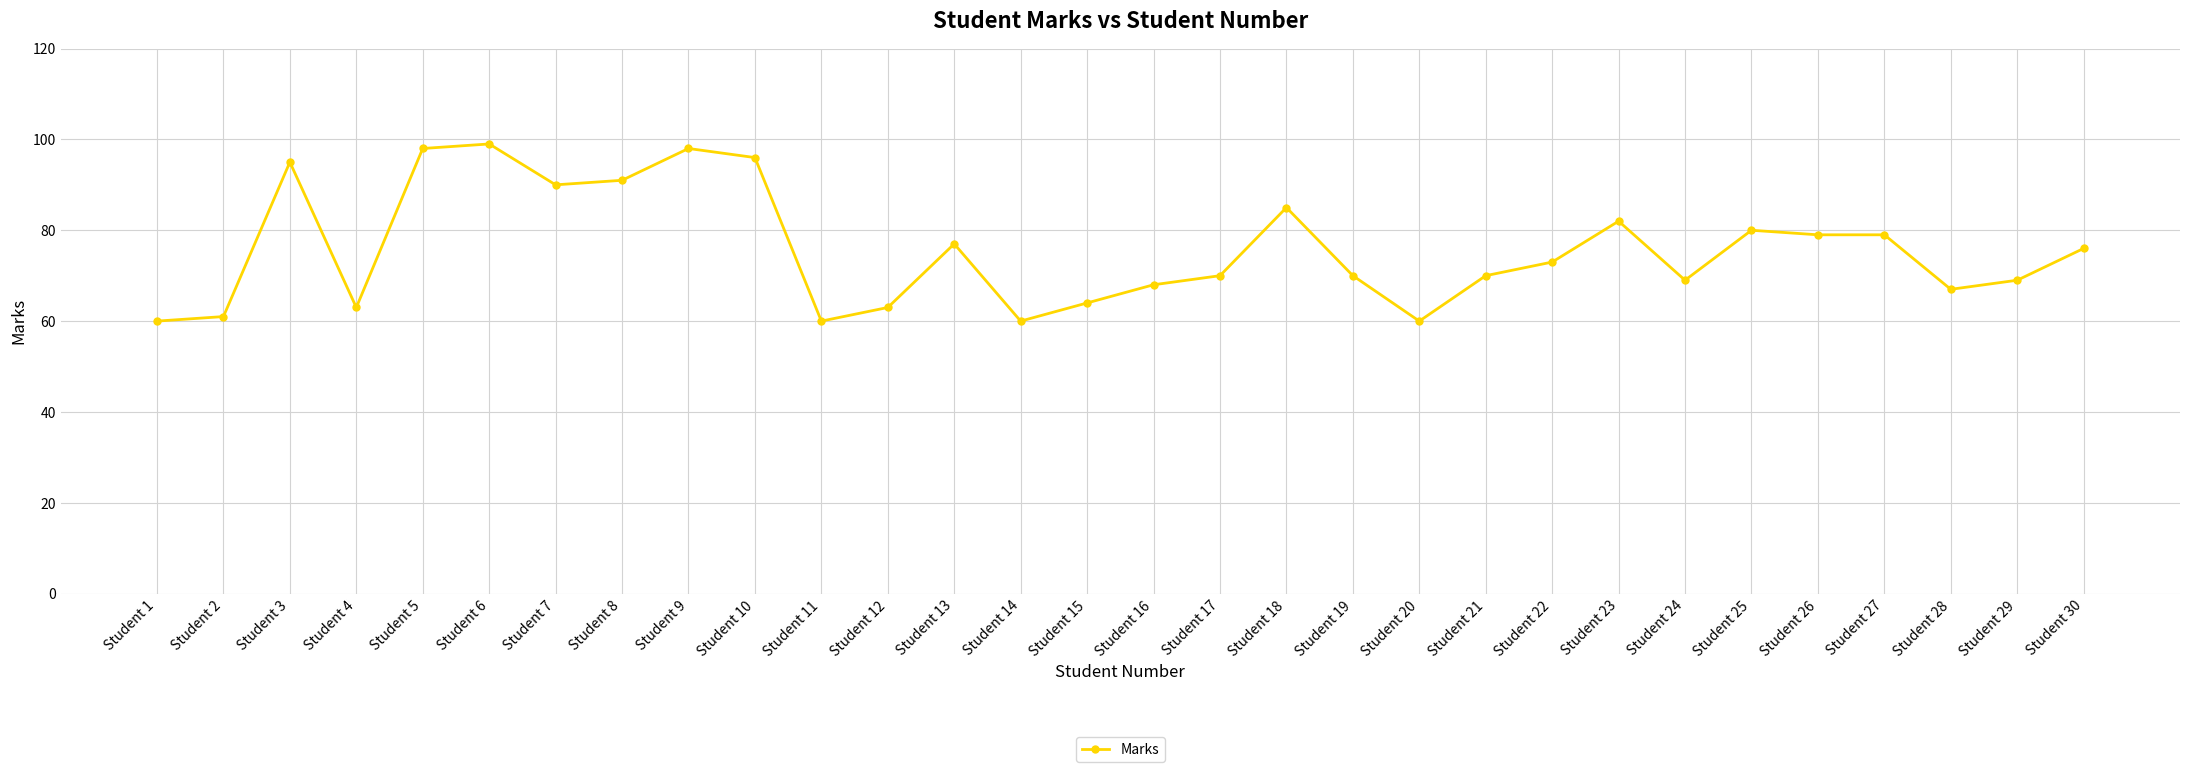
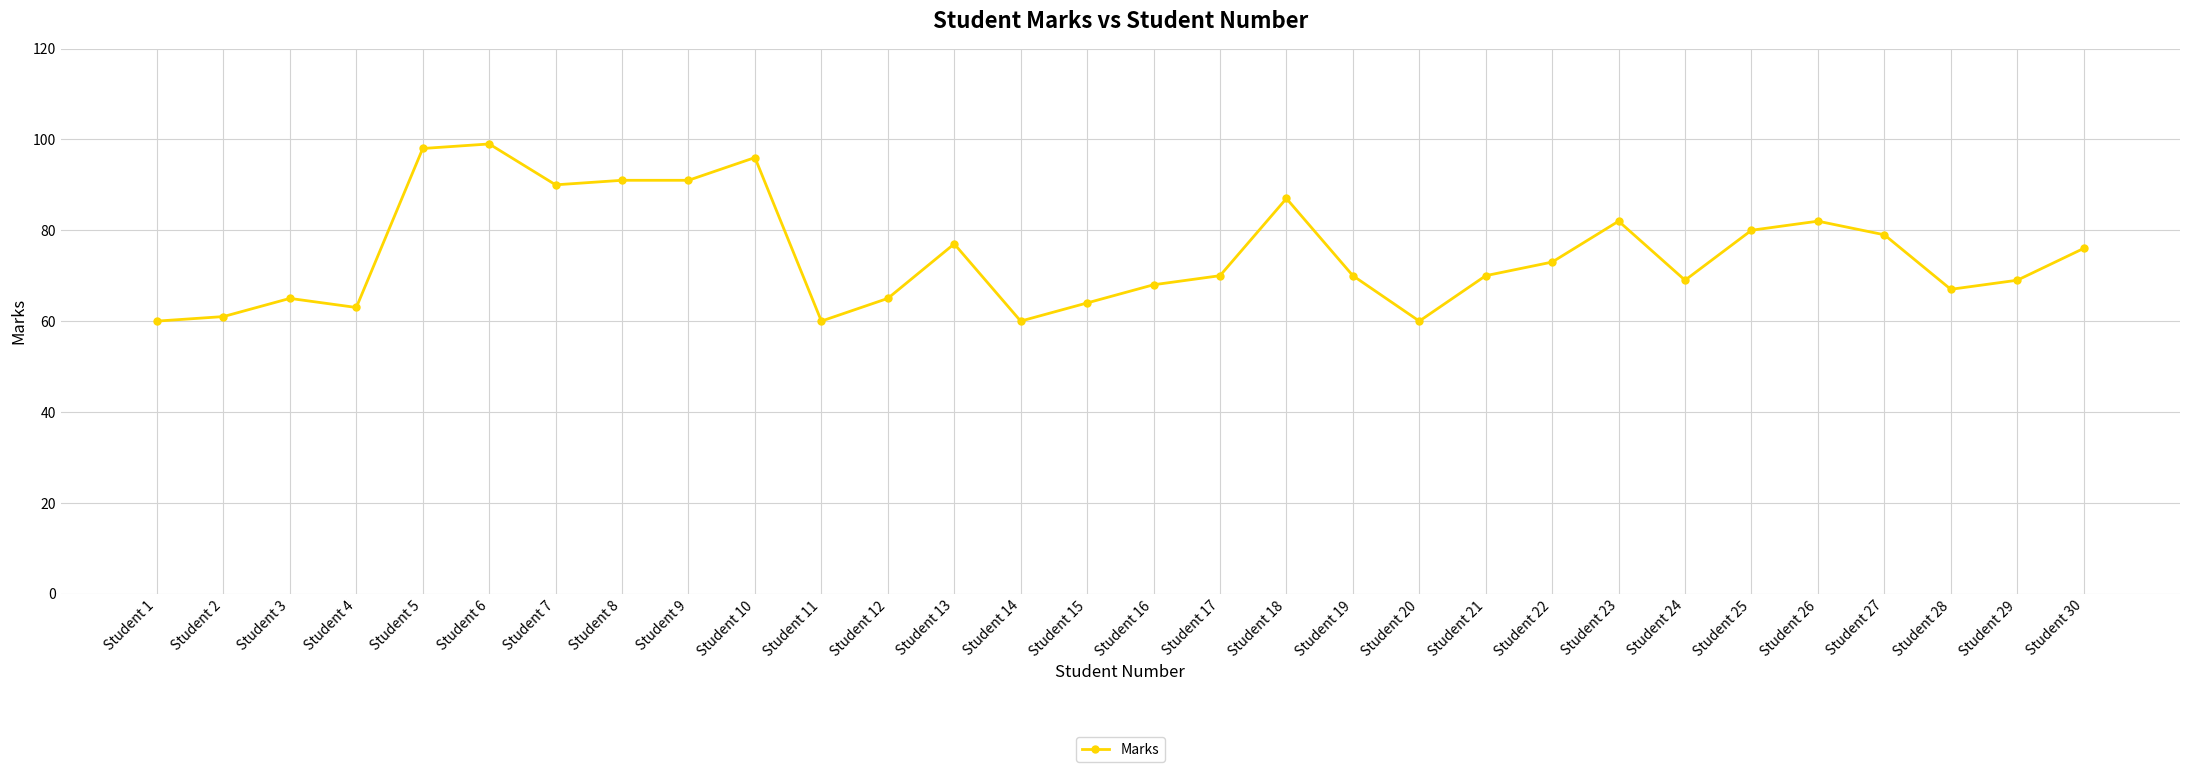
  {
    "Student 1": 60,
    "Student 2": 61,
-   "Student 3": 95,
+   "Student 3": 65,
    "Student 4": 63,
    "Student 5": 98,
    "Student 6": 99,
    "Student 7": 90,
    "Student 8": 91,
-   "Student 9": 98,
+   "Student 9": 91,
    "Student 10": 96,
    "Student 11": 60,
-   "Student 12": 63,
+   "Student 12": 65,
    "Student 13": 77,
    "Student 14": 60,
    "Student 15": 64,
    "Student 16": 68,
    "Student 17": 70,
-   "Student 18": 85,
+   "Student 18": 87,
    "Student 19": 70,
    "Student 20": 60,
    "Student 21": 70,
    "Student 22": 73,
    "Student 23": 82,
    "Student 24": 69,
    "Student 25": 80,
-   "Student 26": 79,
+   "Student 26": 82,
    "Student 27": 79,
    "Student 28": 67,
    "Student 29": 69,
    "Student 30": 76
  }
